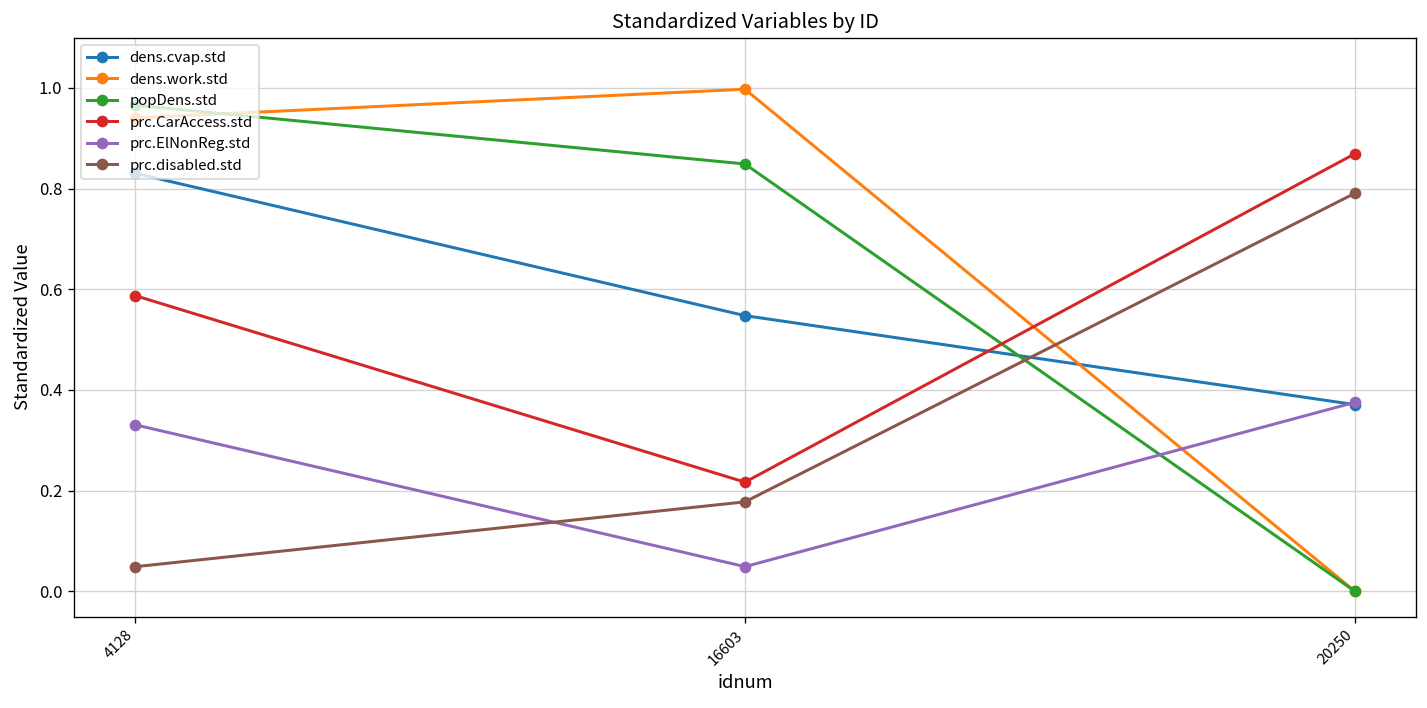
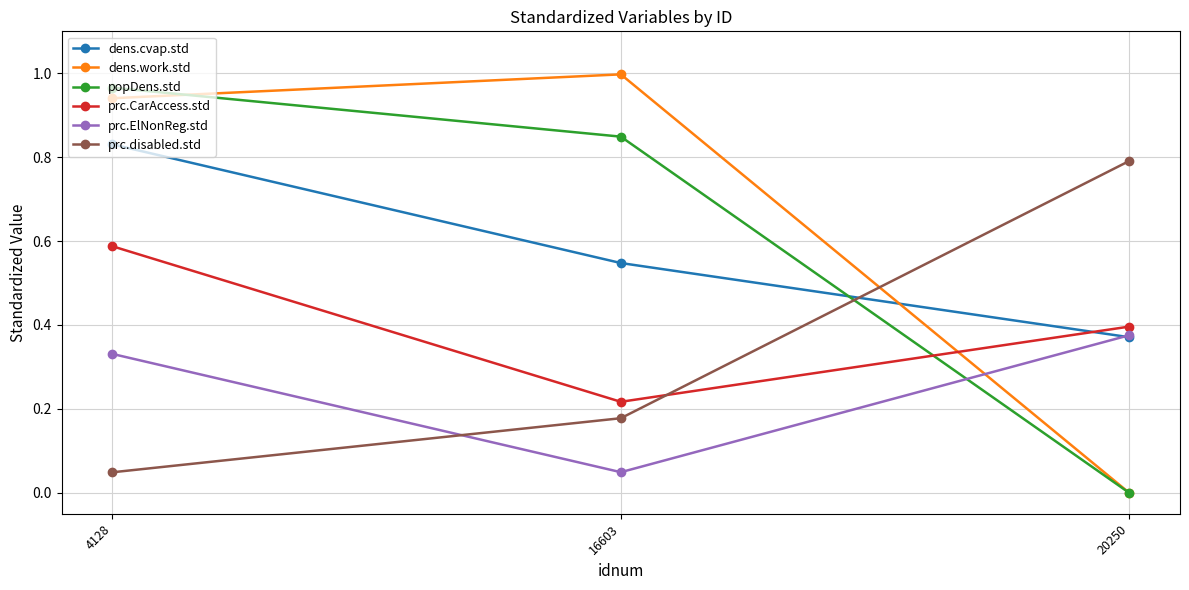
  {
    "dens.cvap.std": {
      "16603": 0.55
    },
    "dens.work.std": {
      "16603": 1.00
    },
    "popDens.std": {
      "16603": 0.85
    },
    "prc.CarAccess.std": {
      "4128": 0.59,
      "16603": 0.22,
-     "20250": 0.87
+     "20250": 0.40
    },
    "prc.ElNonReg.std": {
      "4128": 0.33,
      "16603": 0.05
    },
    "prc.disabled.std": {
      "4128": 0.05,
      "16603": 0.18,
      "20250": 0.79
    }
  }
